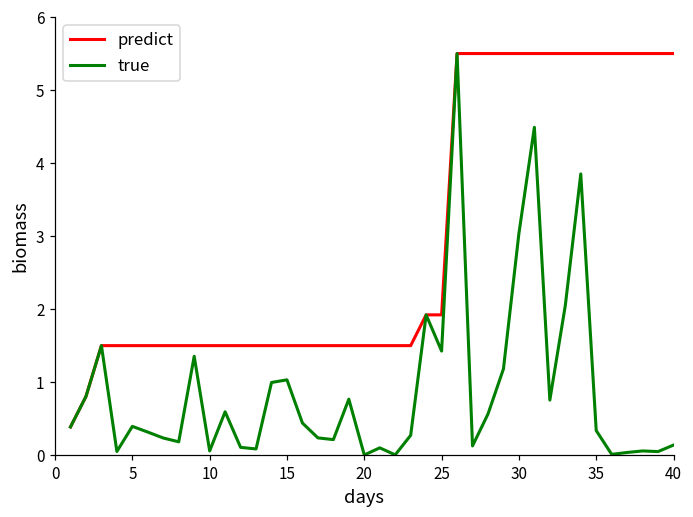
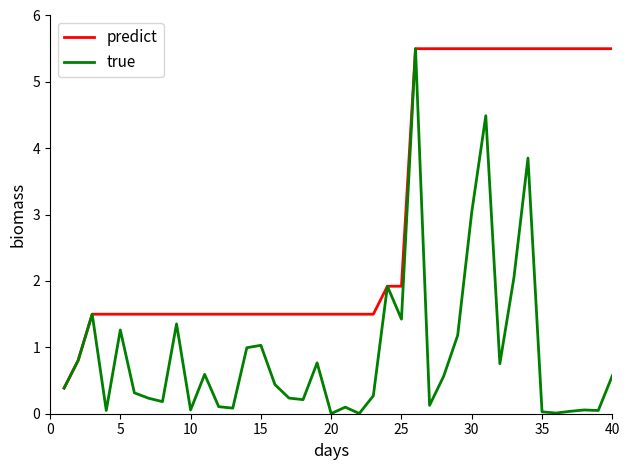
  {
    "predict": {
      "5": 1.5,
      "10": 1.5,
      "15": 1.5,
      "20": 1.5,
      "25": 1.9,
      "30": 5.5,
      "35": 5.5,
      "40": 5.5
    },
    "true": {
-     "5": 0.4,
+     "5": 1.3,
      "10": 0.1,
      "15": 1.0,
      "20": 0.0,
      "25": 1.4,
      "30": 3.0,
-     "35": 0.3,
-     "40": 0.1
+     "35": 0.0,
+     "40": 0.6
    }
  }
